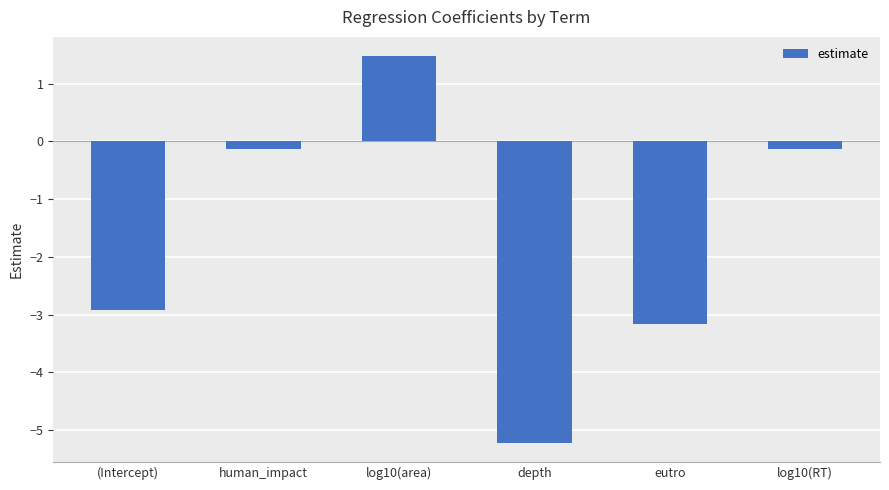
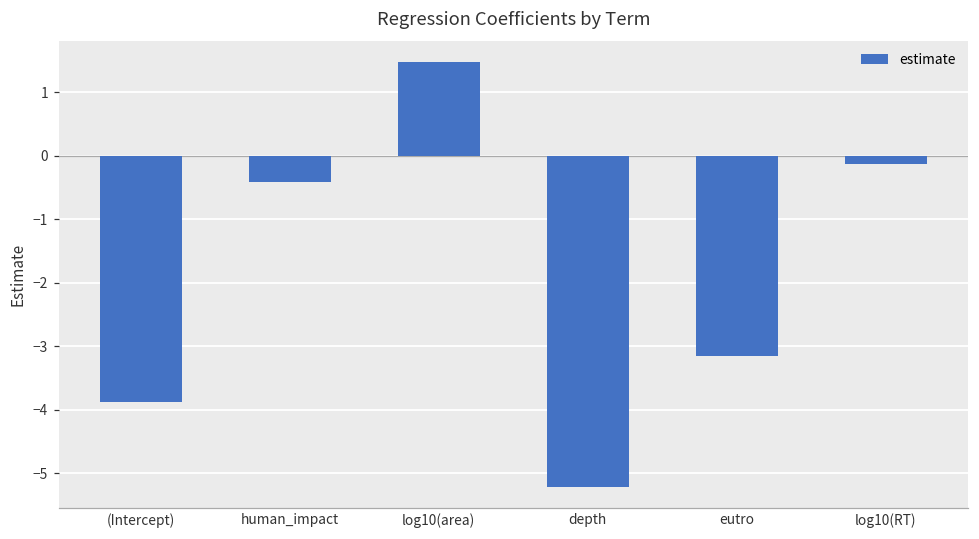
  {
-   "(Intercept)": -2.9,
-   "human_impact": -0.1,
+   "(Intercept)": -3.9,
+   "human_impact": -0.4,
    "log10(area)": 1.5,
    "depth": -5.2,
    "eutro": -3.2,
    "log10(RT)": -0.1
  }
